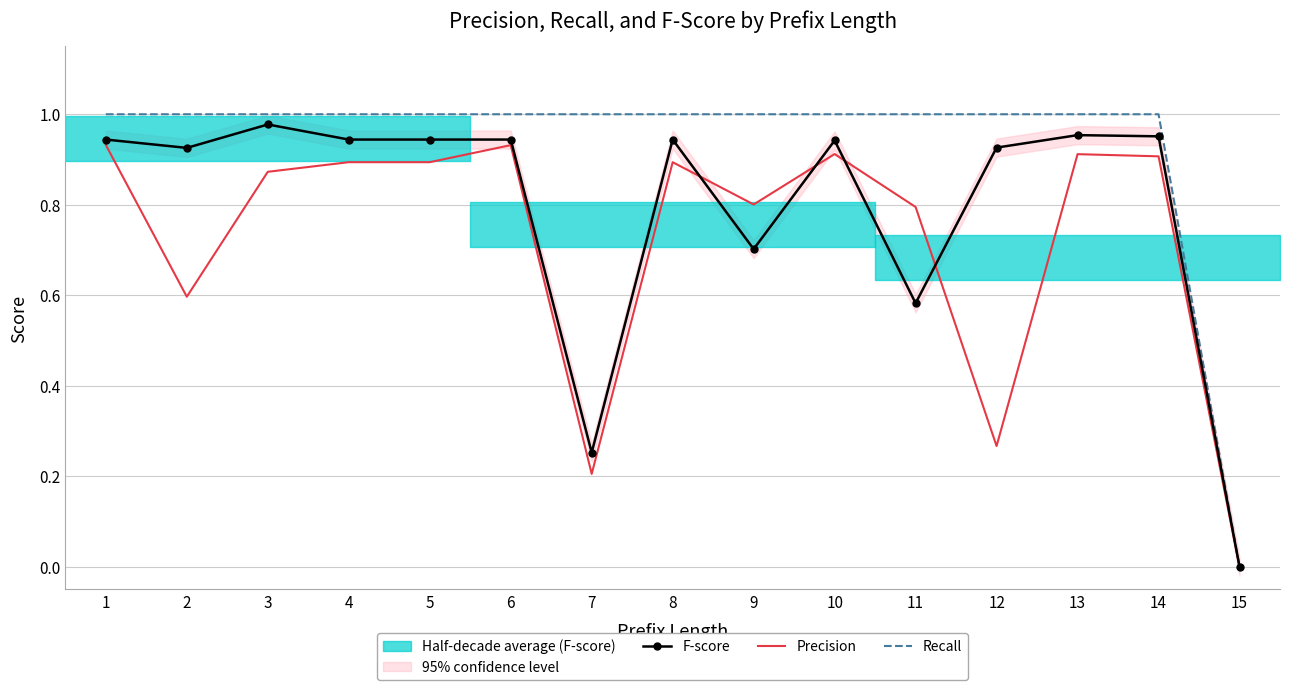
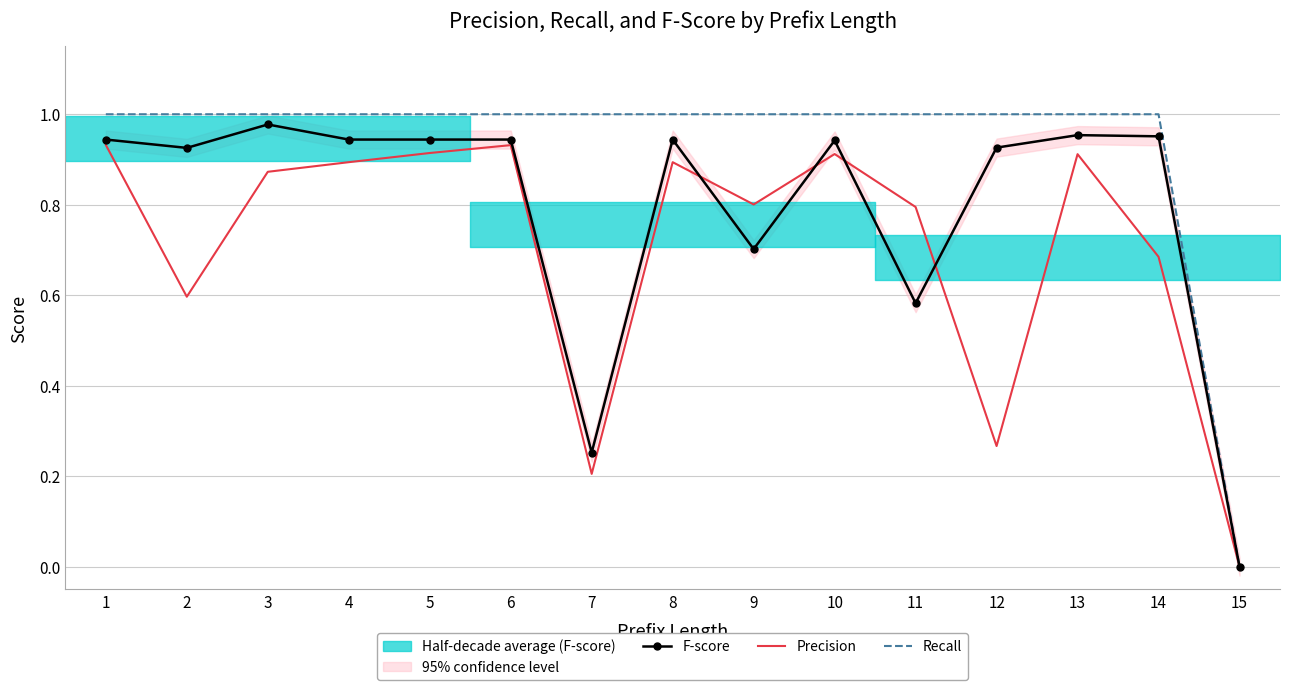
  {
    "F-score": {
      "1": 0.94,
      "2": 0.93,
      "3": 0.98,
      "4": 0.94,
      "5": 0.94,
      "6": 0.94,
      "7": 0.25,
      "8": 0.94,
      "9": 0.70,
      "10": 0.94,
      "11": 0.58,
      "12": 0.93,
      "13": 0.95,
      "14": 0.95
    },
    "Precision": {
      "1": 0.93,
      "2": 0.60,
      "3": 0.87,
      "4": 0.89,
-     "5": 0.89,
+     "5": 0.91,
      "6": 0.93,
      "7": 0.20,
      "8": 0.89,
      "9": 0.80,
      "10": 0.91,
      "11": 0.79,
      "12": 0.27,
      "13": 0.91,
-     "14": 0.91
+     "14": 0.68
    },
    "Recall": {
      "1": 1.00,
      "2": 1.00,
      "4": 1.00,
      "5": 1.00,
      "6": 1.00,
      "7": 1.00,
      "8": 1.00,
      "9": 1.00,
      "10": 1.00,
      "11": 1.00,
      "12": 1.00,
      "13": 1.00,
      "14": 1.00
    }
  }
